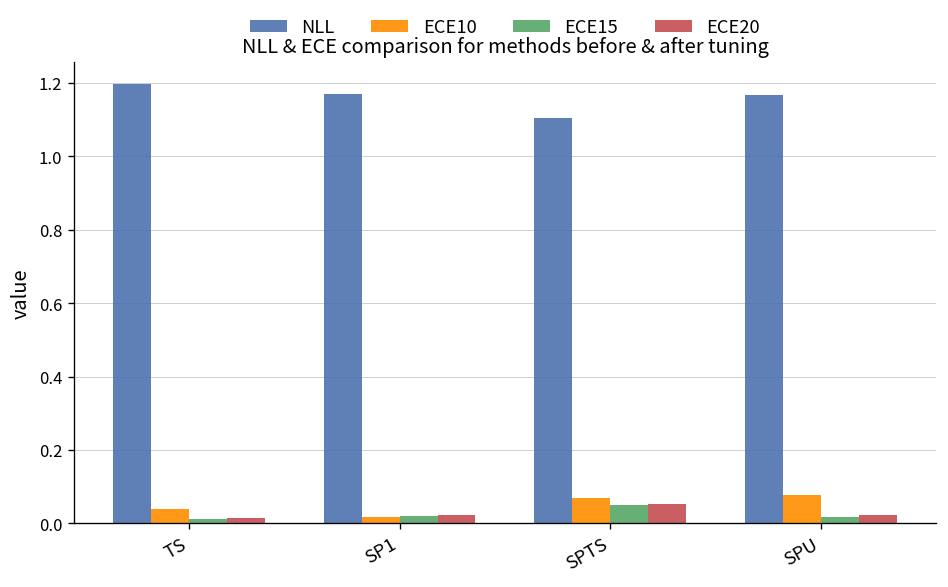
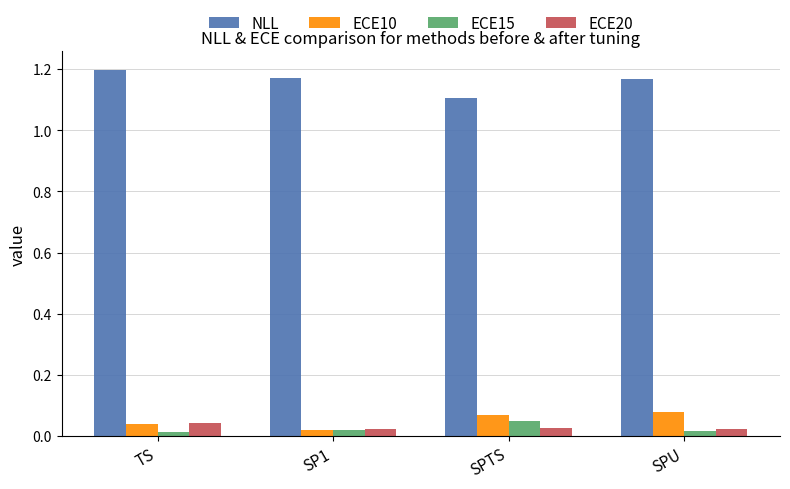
  {
    "NLL": {
      "TS": 1.20,
      "SP1": 1.17,
      "SPTS": 1.10,
      "SPU": 1.17
    },
    "ECE10": {
      "TS": 0.04,
      "SP1": 0.02,
      "SPTS": 0.07,
      "SPU": 0.08
    },
    "ECE15": {
      "TS": 0.01,
      "SP1": 0.02,
      "SPTS": 0.05,
      "SPU": 0.02
    },
    "ECE20": {
-     "TS": 0.02,
+     "TS": 0.04,
      "SP1": 0.02,
-     "SPTS": 0.05,
+     "SPTS": 0.02,
      "SPU": 0.02
    }
  }
